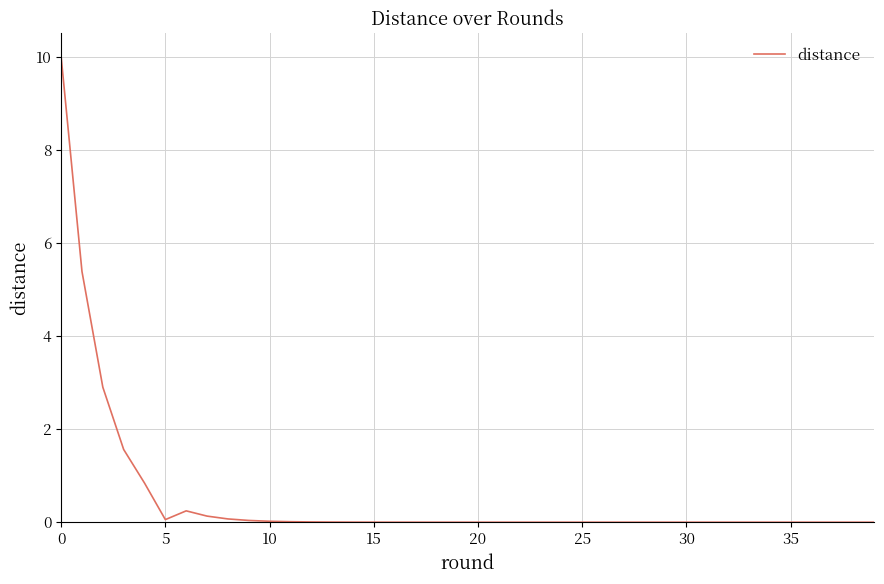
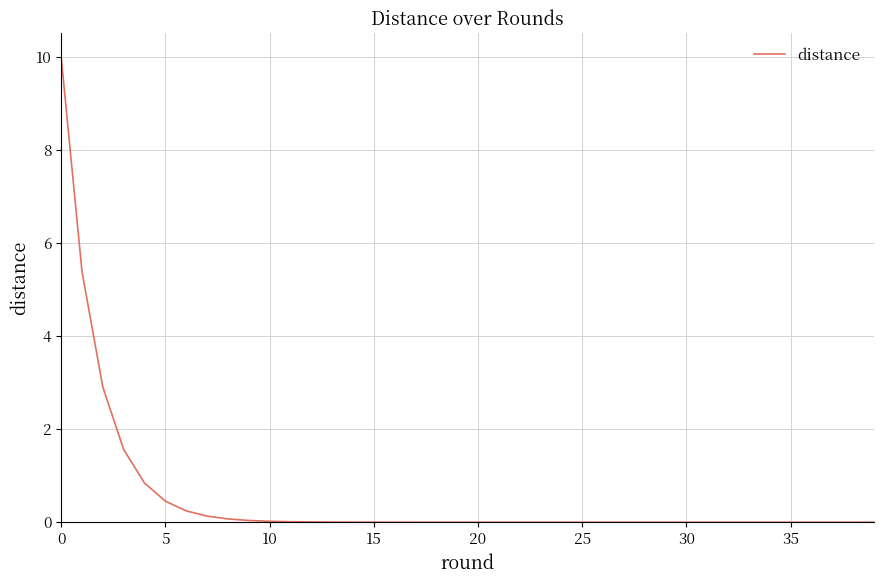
  {
    "0": 10.0,
-   "5": 0.1,
+   "5": 0.5,
    "10": 0.0,
    "15": 0.0,
    "20": 0.0,
    "25": 0.0,
    "30": 0.0,
    "35": 0.0
  }
